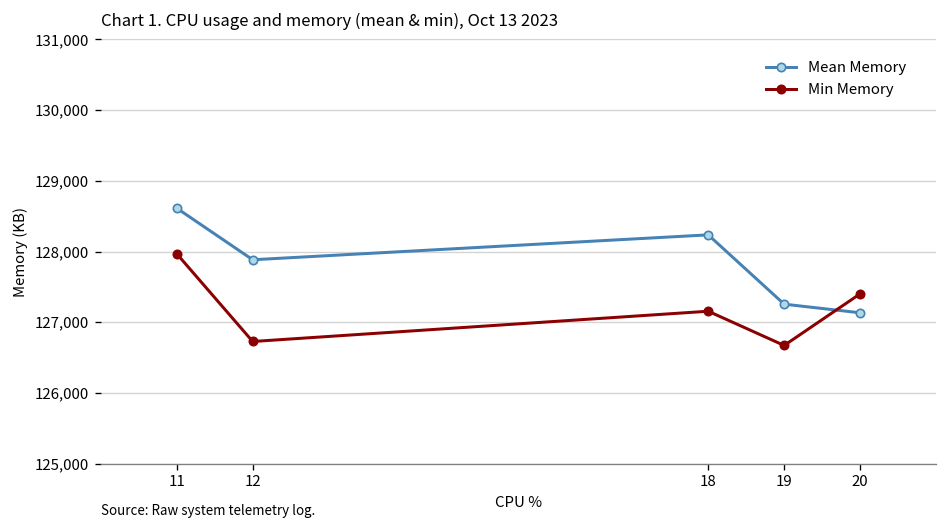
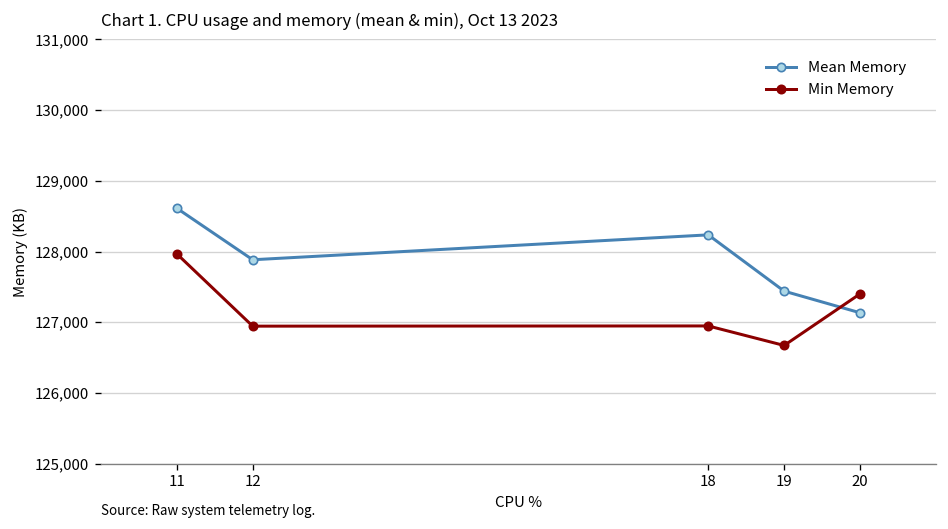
  {
    "Mean Memory": {
      "11": "128,600",
      "12": "127,900",
      "18": "128,200",
-     "19": "127,300",
+     "19": "127,400",
      "20": "127,100"
    },
    "Min Memory": {
      "11": "128,000",
-     "12": "126,700",
-     "18": "127,200",
+     "12": "126,900",
+     "18": "126,900",
      "19": "126,700",
      "20": "127,400"
    }
  }
